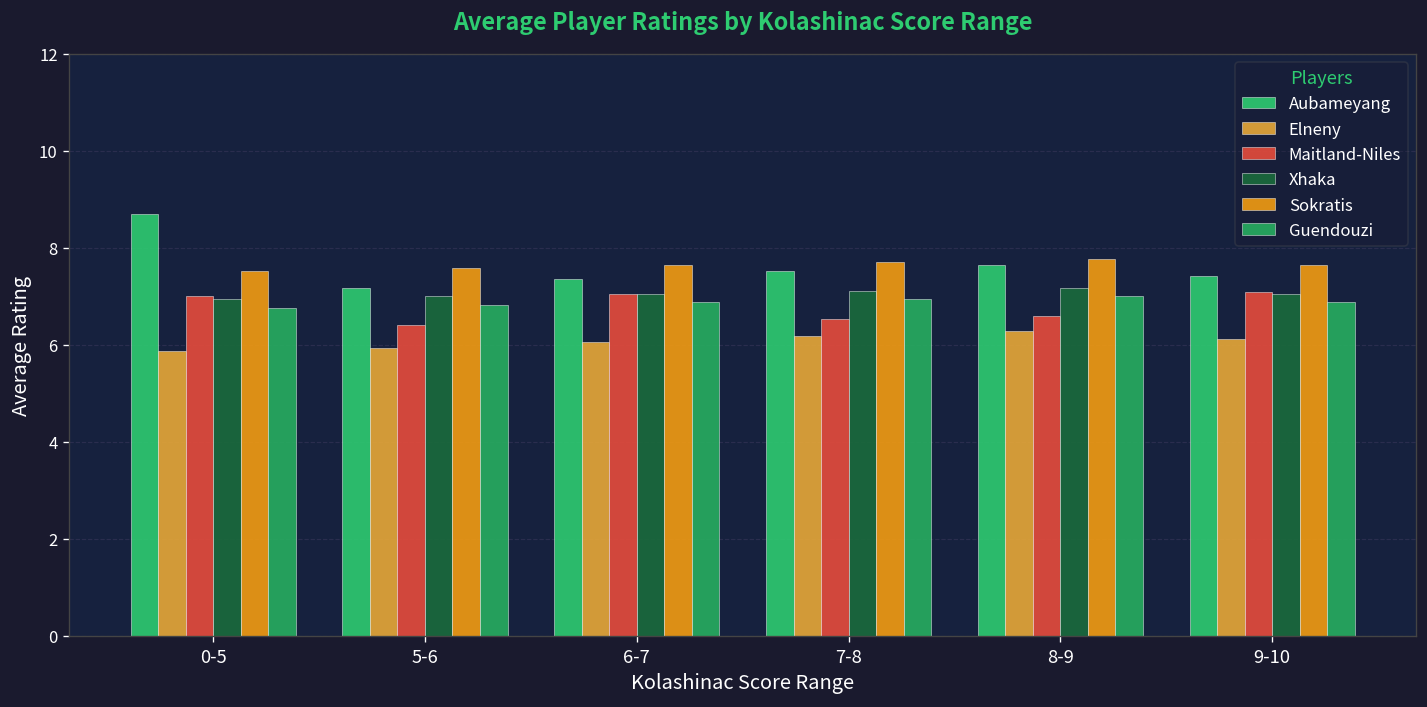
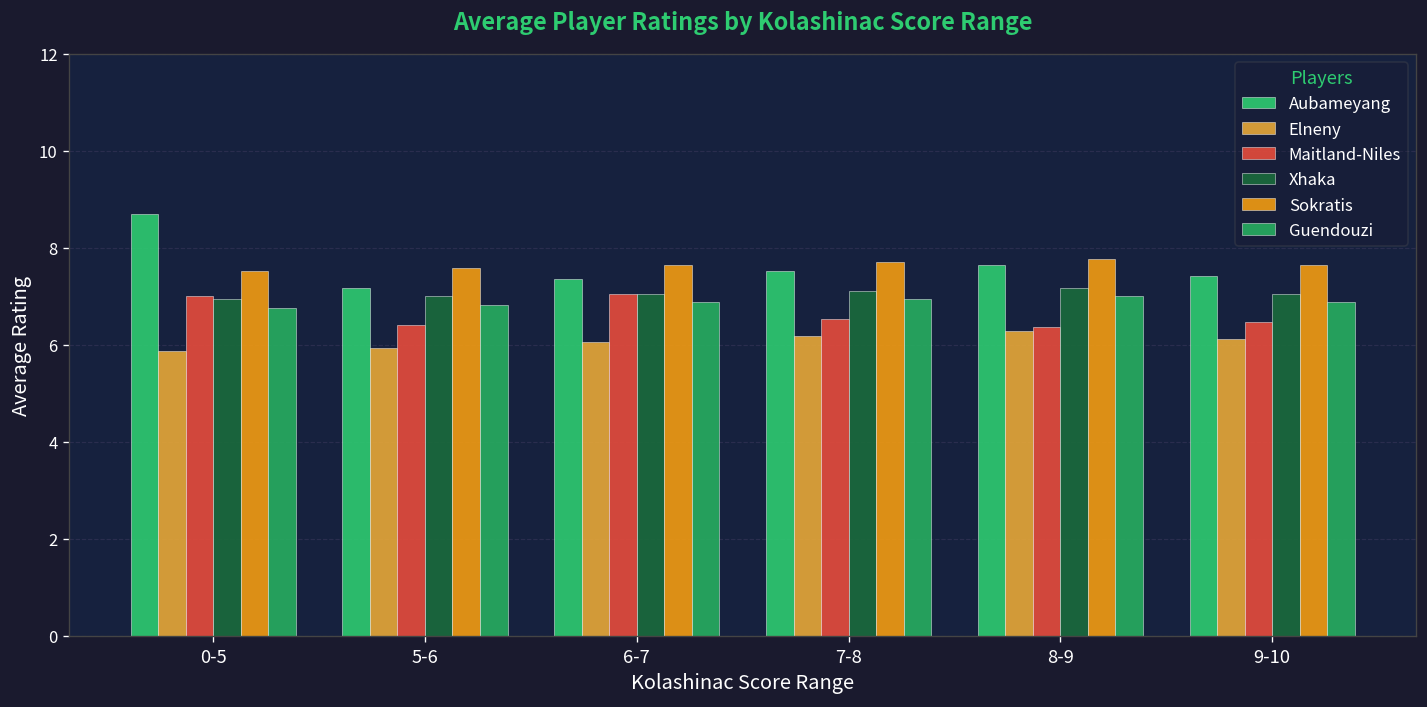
  {
    "Maitland-Niles": {
      "0-5": 7.0,
      "5-6": 6.4,
      "6-7": 7.0,
      "7-8": 6.5,
-     "8-9": 6.6,
-     "9-10": 7.1
+     "8-9": 6.4,
+     "9-10": 6.5
    },
    "Xhaka": {
      "0-5": 6.9,
      "5-6": 7.0,
      "6-7": 7.1,
      "7-8": 7.1,
      "8-9": 7.2,
      "9-10": 7.1
    }
  }
